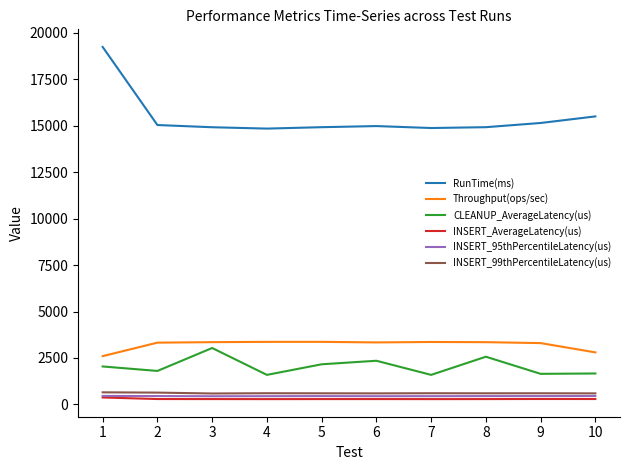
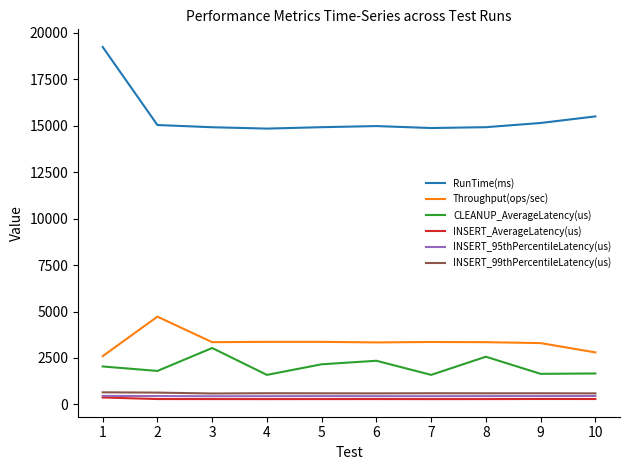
  {
    "RunTime(ms)": {
      "1": 19200,
      "2": 15000,
      "3": 14900,
      "4": 14800,
      "5": 14900,
      "6": 15000,
      "7": 14900,
      "8": 14900,
      "9": 15100,
      "10": 15500
    },
    "Throughput(ops/sec)": {
      "1": 2600,
-     "2": 3300,
+     "2": 4700,
      "3": 3400,
      "4": 3400,
      "5": 3400,
      "6": 3300,
      "7": 3400,
      "8": 3400,
      "9": 3300,
      "10": 2800
    },
    "CLEANUP_AverageLatency(us)": {
      "1": 2000,
      "2": 1800,
      "3": 3000,
      "4": 1600,
      "5": 2200,
      "6": 2400,
      "7": 1600,
      "8": 2600,
      "9": 1600,
      "10": 1700
    },
    "INSERT_AverageLatency(us)": {
      "2": 300,
      "3": 300,
      "4": 300,
      "5": 300,
      "6": 300,
      "7": 300,
      "8": 300,
      "9": 300,
      "10": 300
    },
    "INSERT_95thPercentileLatency(us)": {
      "2": 500,
      "3": 400,
      "4": 400,
      "5": 400,
      "6": 400,
      "7": 400,
      "8": 400,
      "9": 500,
      "10": 500
    },
    "INSERT_99thPercentileLatency(us)": {
      "1": 700,
      "2": 600,
      "3": 600,
      "4": 600,
      "5": 600,
      "6": 600,
      "7": 600,
      "8": 600,
      "9": 600,
      "10": 600
    }
  }
